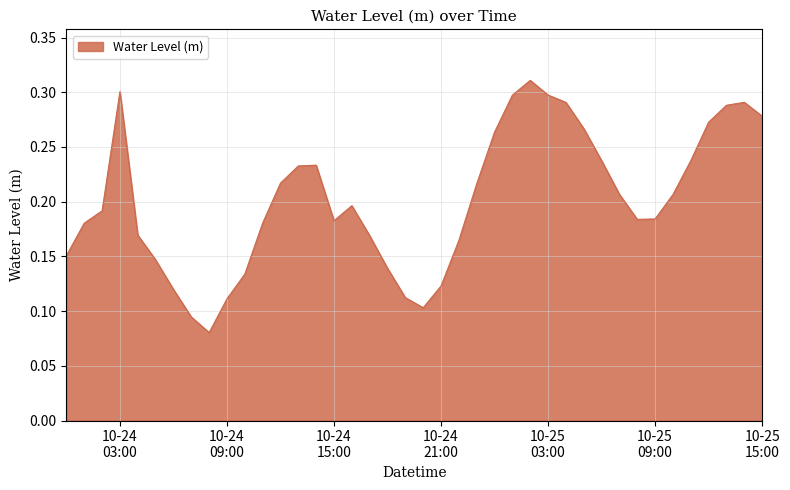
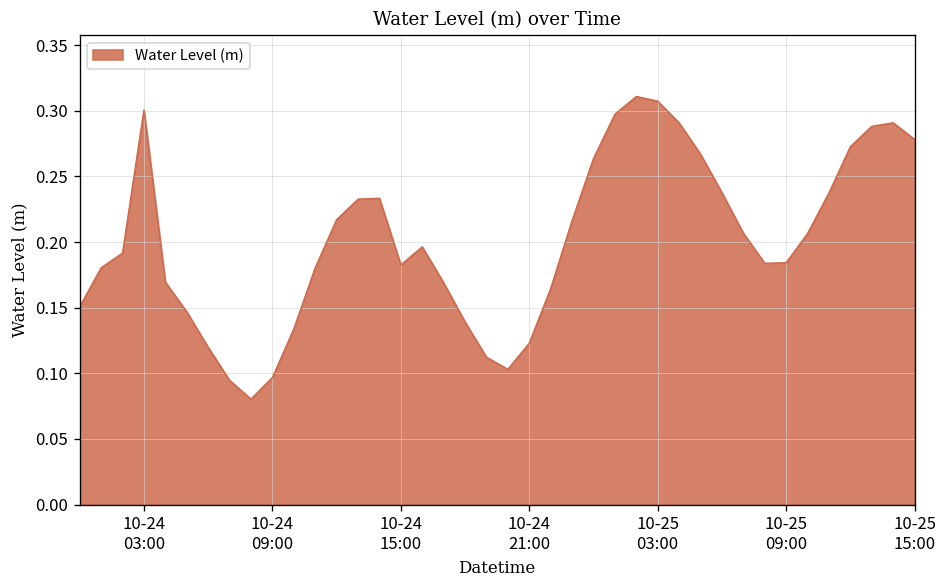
  {
    "10-24 03:00": 0.301,
-   "10-24 09:00": 0.111,
+   "10-24 09:00": 0.097,
    "10-24 15:00": 0.183,
    "10-24 21:00": 0.123,
-   "10-25 03:00": 0.297,
+   "10-25 03:00": 0.307,
    "10-25 09:00": 0.184,
    "10-25 15:00": 0.278
  }
